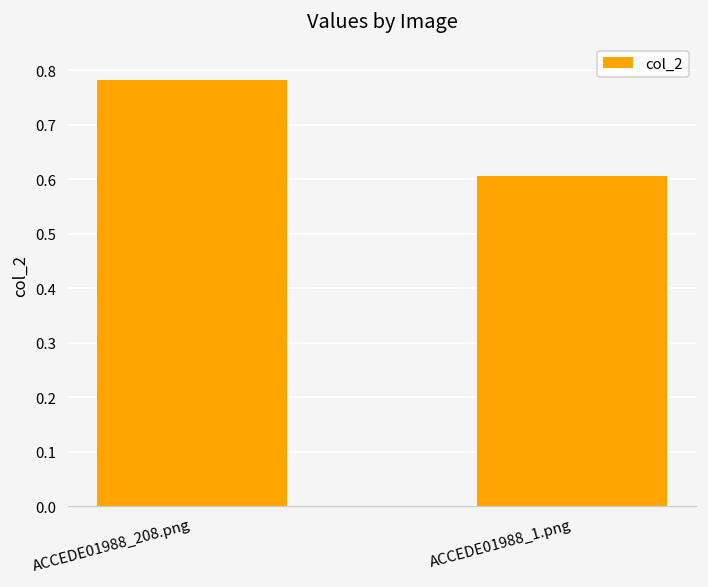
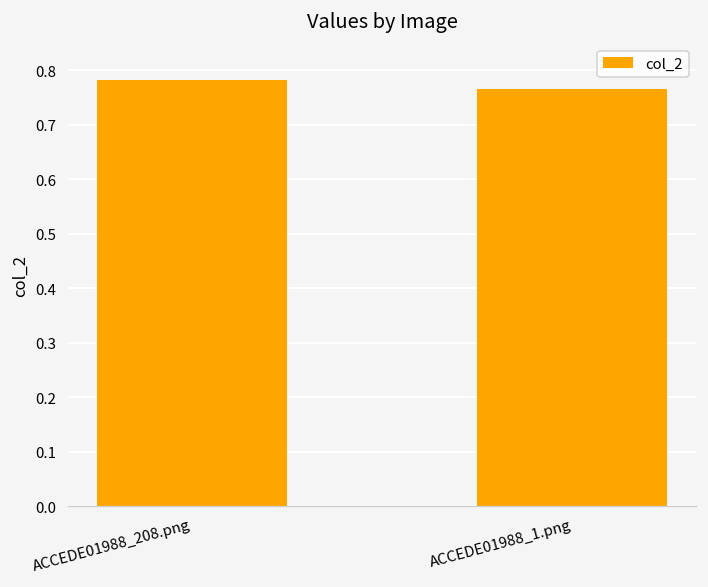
  {
    "ACCEDE01988_208.png": 0.78,
-   "ACCEDE01988_1.png": 0.61
+   "ACCEDE01988_1.png": 0.77
  }
